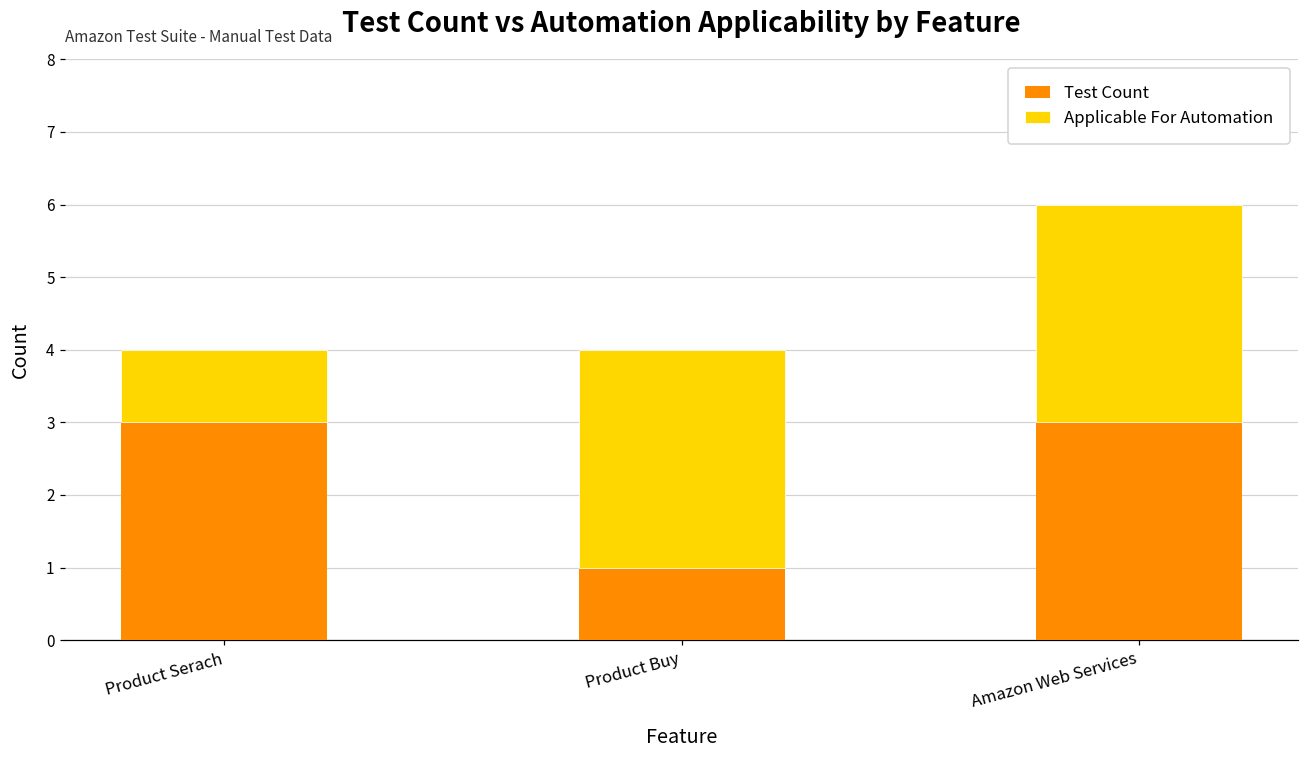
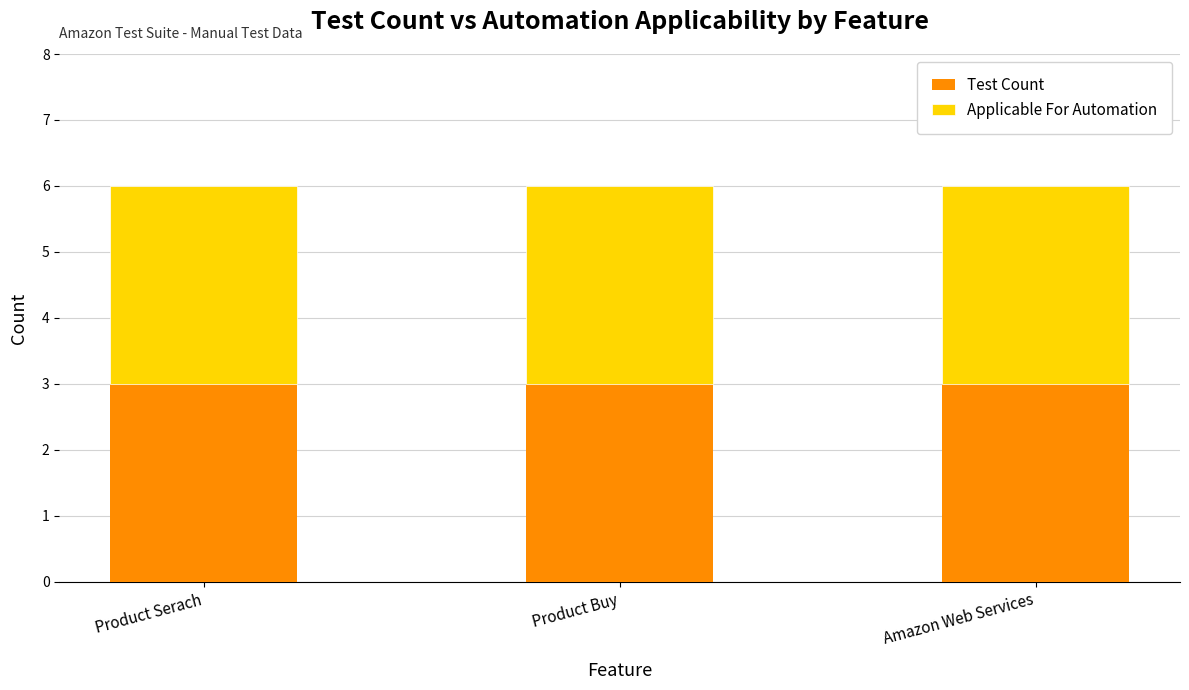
  {
    "Test Count": {
      "Product Serach": 3,
-     "Product Buy": 1,
+     "Product Buy": 3,
      "Amazon Web Services": 3
    },
    "Applicable For Automation": {
-     "Product Serach": 1,
+     "Product Serach": 3,
      "Product Buy": 3,
      "Amazon Web Services": 3
    }
  }
